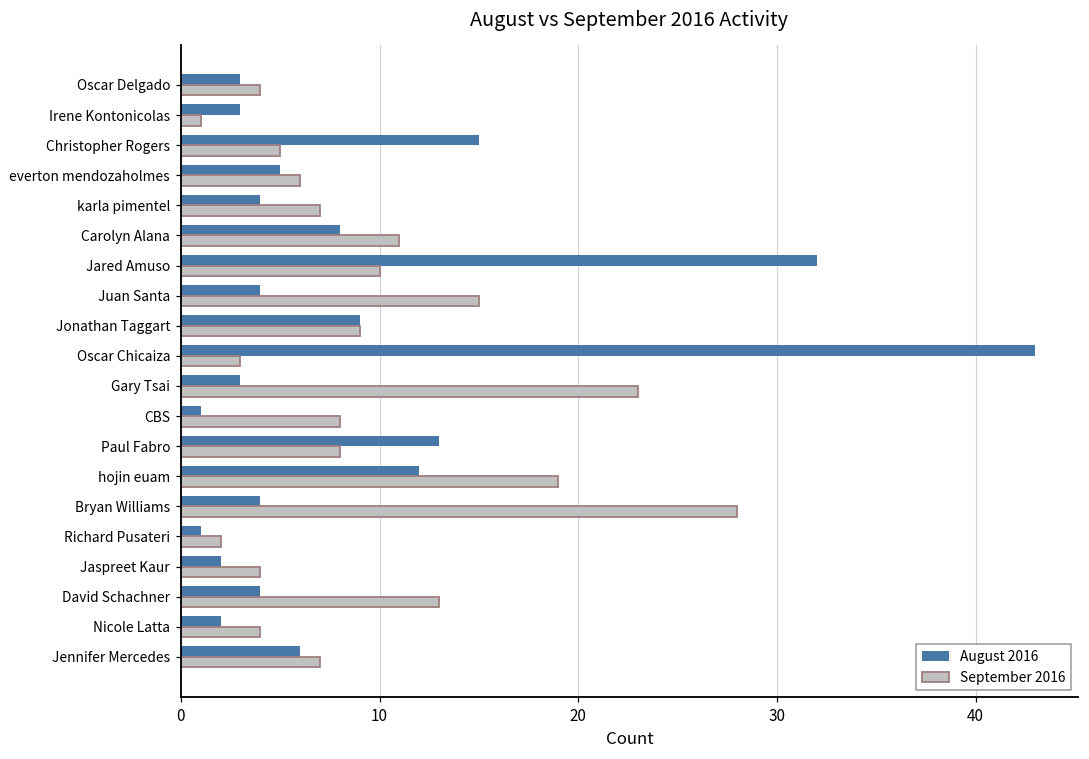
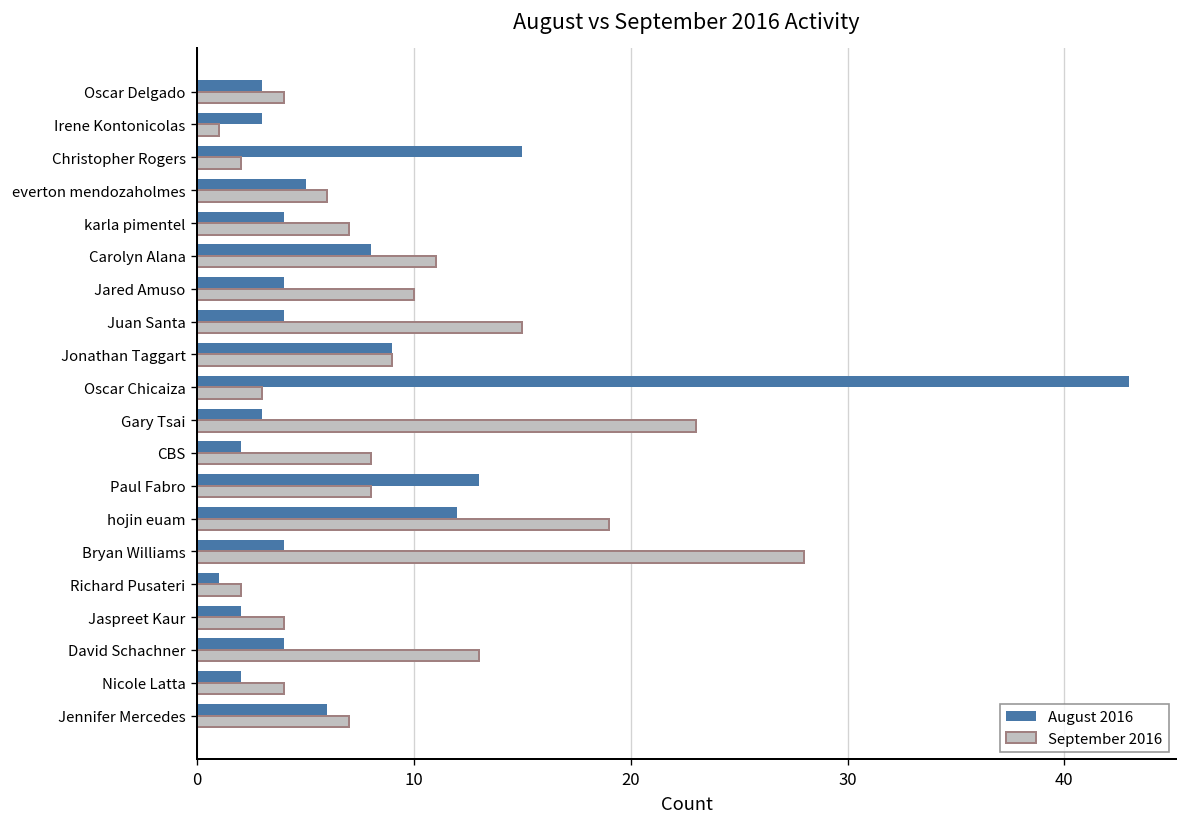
  {
    "August 2016": {
      "Oscar Delgado": 3,
      "Irene Kontonicolas": 3,
      "Christopher Rogers": 15,
      "everton mendozaholmes": 5,
      "karla pimentel": 4,
      "Carolyn Alana": 8,
-     "Jared Amuso": 32,
+     "Jared Amuso": 4,
      "Juan Santa": 4,
      "Jonathan Taggart": 9,
      "Oscar Chicaiza": 43,
      "Gary Tsai": 3,
-     "CBS": 1,
+     "CBS": 2,
      "Paul Fabro": 13,
      "hojin euam": 12,
      "Bryan Williams": 4,
      "Richard Pusateri": 1,
      "Jaspreet Kaur": 2,
      "David Schachner": 4,
      "Nicole Latta": 2,
      "Jennifer Mercedes": 6
    },
    "September 2016": {
      "Oscar Delgado": 4,
      "Irene Kontonicolas": 1,
-     "Christopher Rogers": 5,
+     "Christopher Rogers": 2,
      "everton mendozaholmes": 6,
      "karla pimentel": 7,
      "Carolyn Alana": 11,
      "Jared Amuso": 10,
      "Juan Santa": 15,
      "Jonathan Taggart": 9,
      "Oscar Chicaiza": 3,
      "Gary Tsai": 23,
      "CBS": 8,
      "Paul Fabro": 8,
      "hojin euam": 19,
      "Bryan Williams": 28,
      "Richard Pusateri": 2,
      "Jaspreet Kaur": 4,
      "David Schachner": 13,
      "Nicole Latta": 4,
      "Jennifer Mercedes": 7
    }
  }
